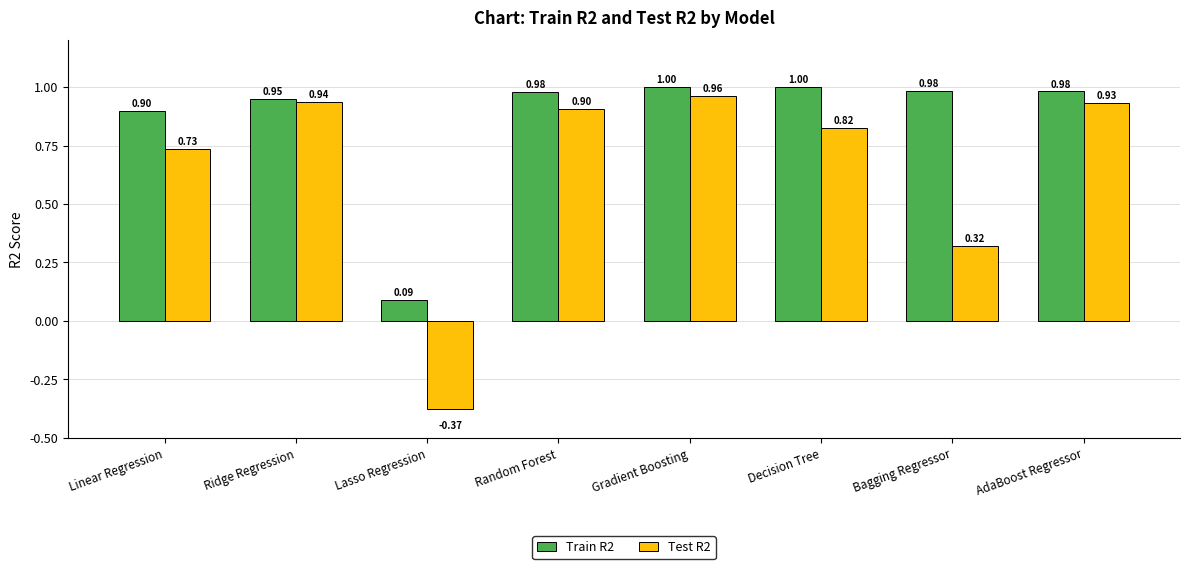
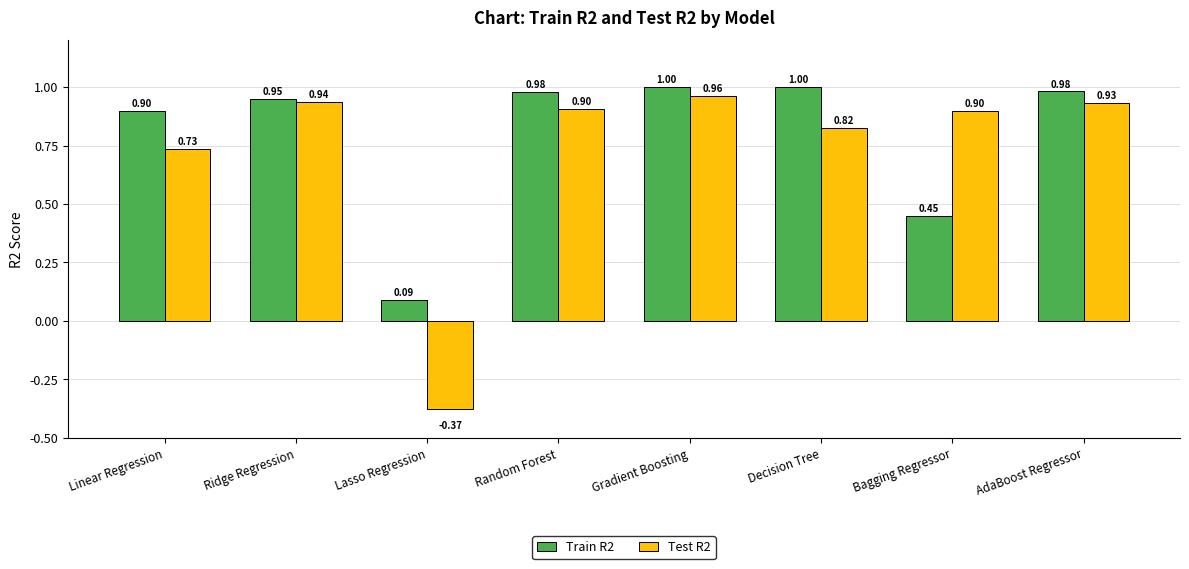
  {
    "Train R2": {
      "Linear Regression": 0.90,
      "Ridge Regression": 0.95,
      "Lasso Regression": 0.09,
      "Random Forest": 0.98,
      "Gradient Boosting": 1.00,
      "Decision Tree": 1.00,
-     "Bagging Regressor": 0.98,
+     "Bagging Regressor": 0.45,
      "AdaBoost Regressor": 0.98
    },
    "Test R2": {
      "Linear Regression": 0.73,
      "Ridge Regression": 0.94,
      "Lasso Regression": -0.37,
      "Random Forest": 0.90,
      "Gradient Boosting": 0.96,
      "Decision Tree": 0.82,
-     "Bagging Regressor": 0.32,
+     "Bagging Regressor": 0.90,
      "AdaBoost Regressor": 0.93
    }
  }
